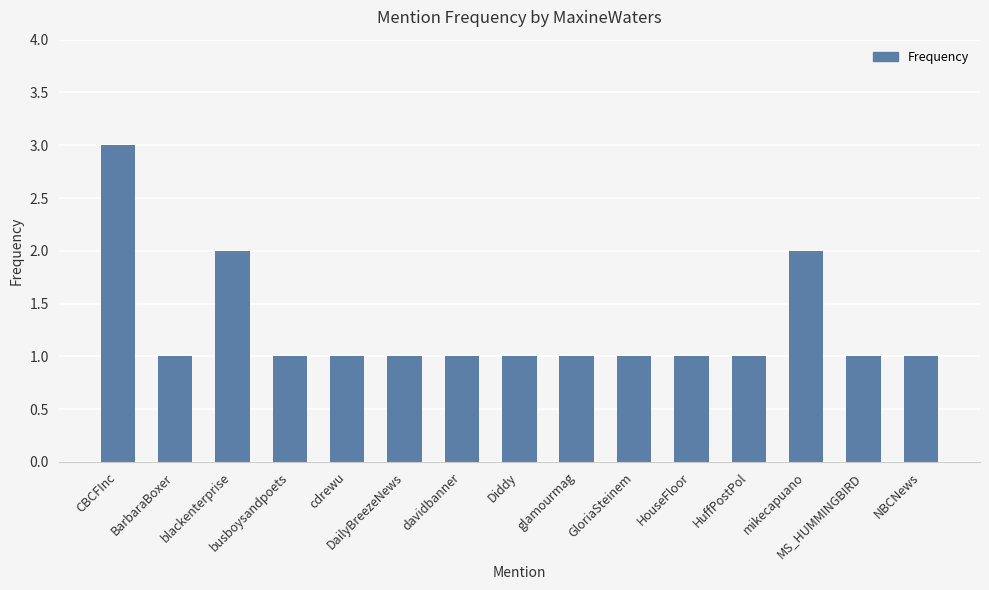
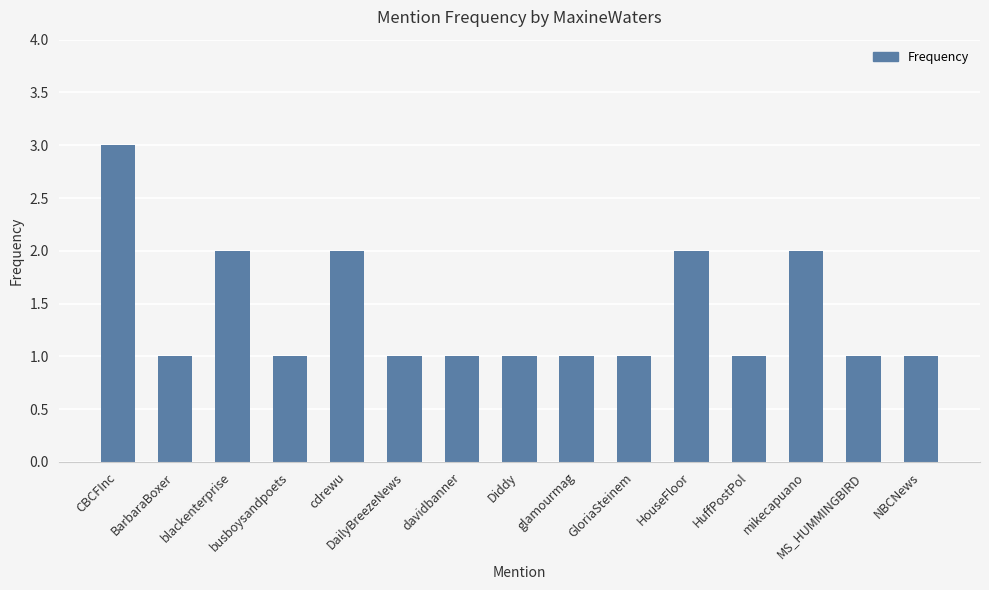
  {
    "CBCFInc": 3,
    "BarbaraBoxer": 1,
    "blackenterprise": 2,
    "busboysandpoets": 1,
-   "cdrewu": 1,
+   "cdrewu": 2,
    "DailyBreezeNews": 1,
    "davidbanner": 1,
    "Diddy": 1,
    "glamourmag": 1,
    "GloriaSteinem": 1,
-   "HouseFloor": 1,
+   "HouseFloor": 2,
    "HuffPostPol": 1,
    "mikecapuano": 2,
    "MS_HUMMINGBIRD": 1,
    "NBCNews": 1
  }
